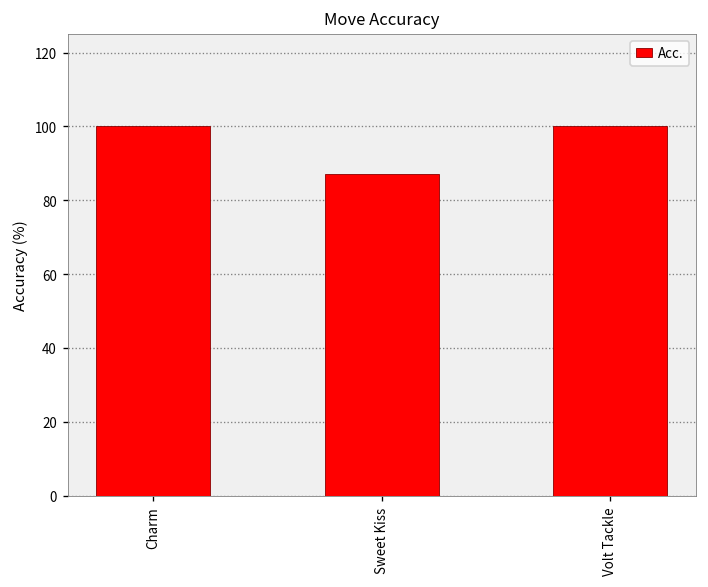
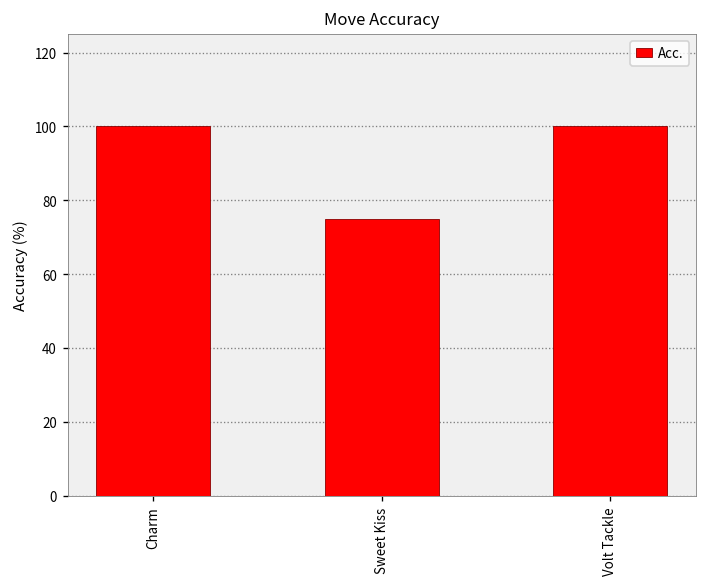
  {
    "Charm": 100,
-   "Sweet Kiss": 87,
+   "Sweet Kiss": 75,
    "Volt Tackle": 100
  }
